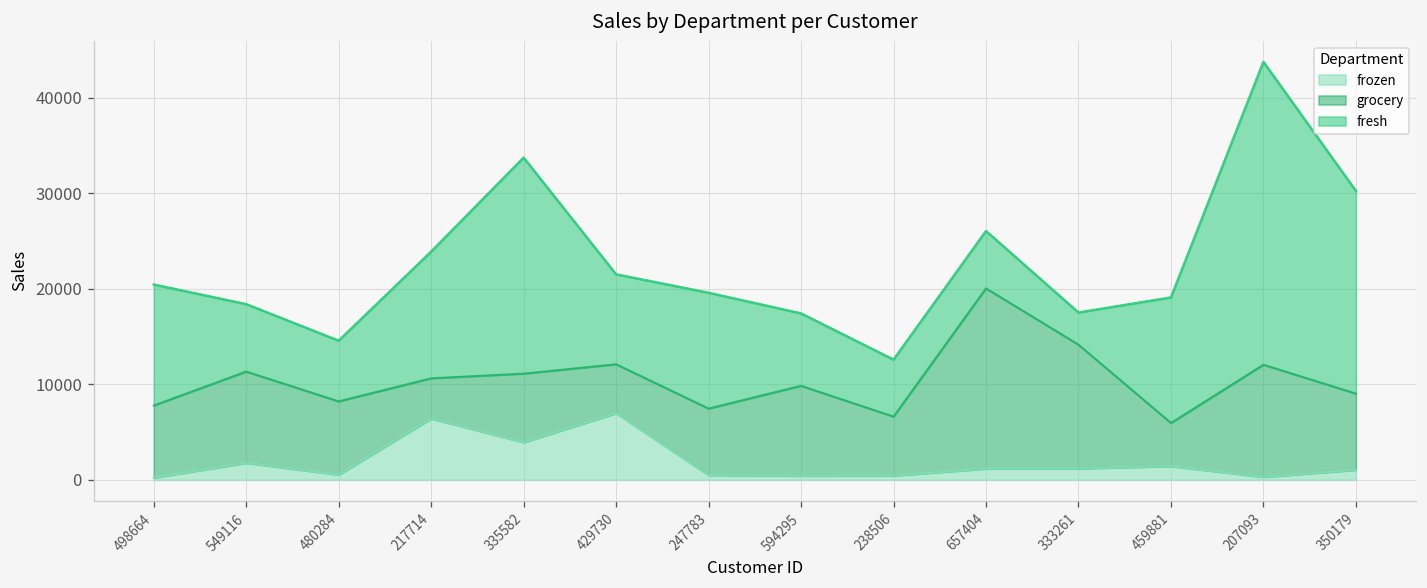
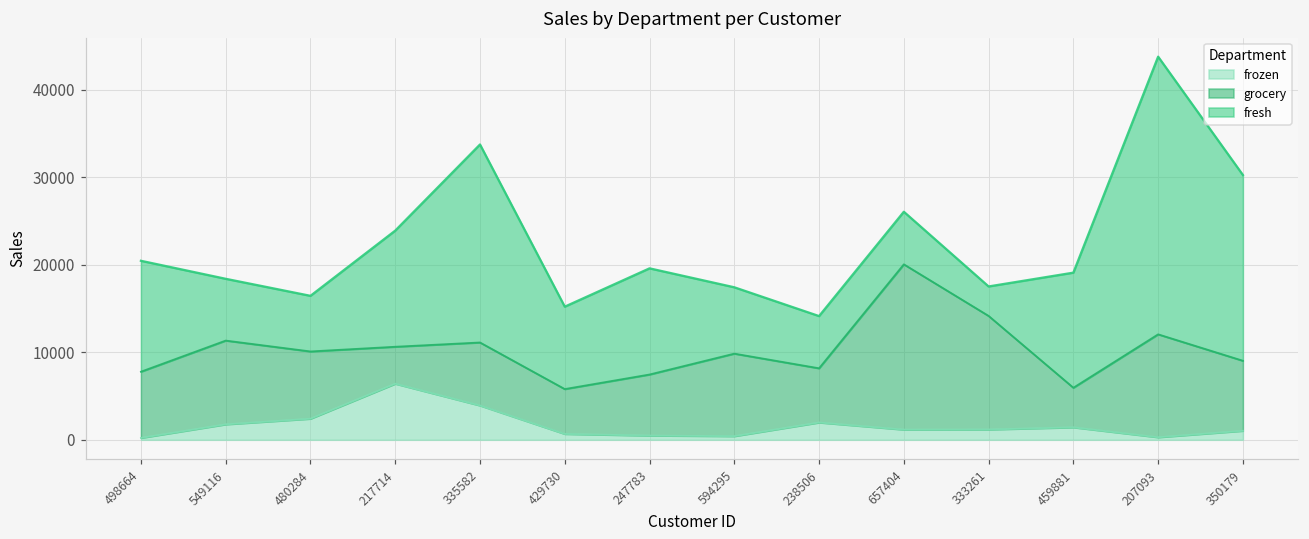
  {
    "frozen": {
      "498664": 0,
      "549116": 2000,
-     "480284": 1000,
+     "480284": 2000,
      "217714": 6000,
      "335582": 4000,
-     "429730": 7000,
+     "429730": 1000,
      "247783": 0,
      "594295": 0,
-     "238506": 0,
+     "238506": 2000,
      "657404": 1000,
      "333261": 1000,
      "459881": 1000,
      "207093": 0,
      "350179": 1000
    }
  }
